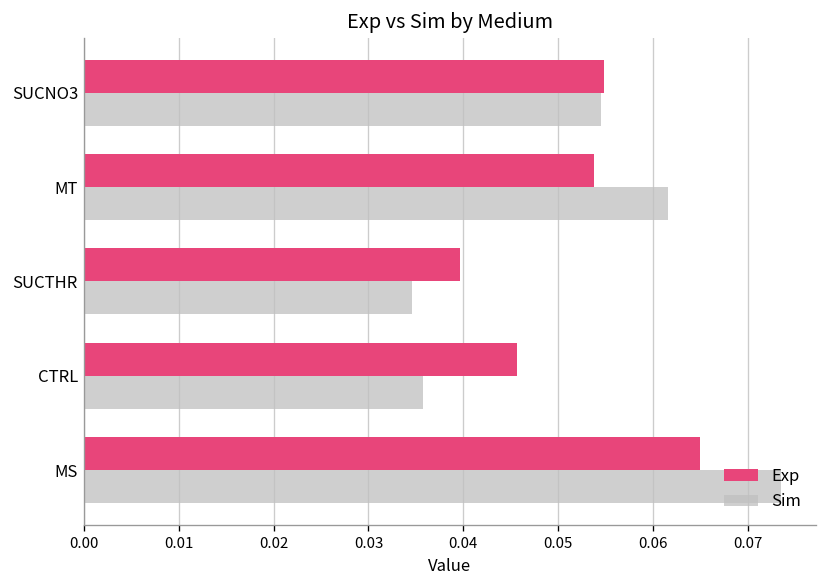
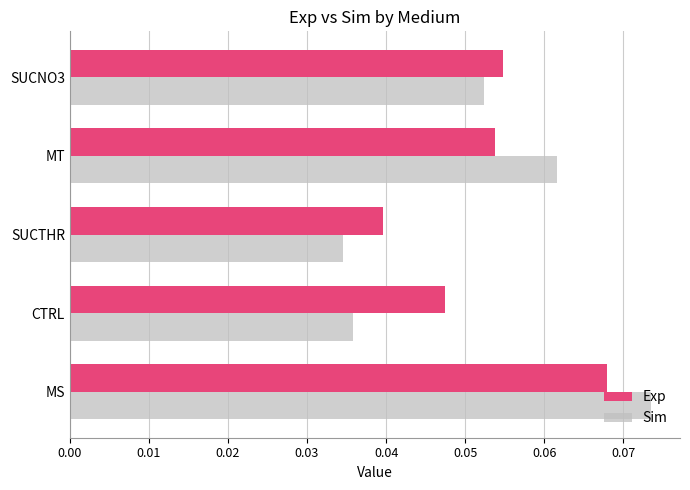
  {
    "Exp": {
      "SUCNO3": 0.055,
      "MT": 0.054,
      "SUCTHR": 0.040,
-     "CTRL": 0.046,
-     "MS": 0.065
+     "CTRL": 0.047,
+     "MS": 0.068
    },
    "Sim": {
-     "SUCNO3": 0.055,
+     "SUCNO3": 0.052,
      "MT": 0.062,
      "SUCTHR": 0.035,
      "CTRL": 0.036,
      "MS": 0.074
    }
  }
